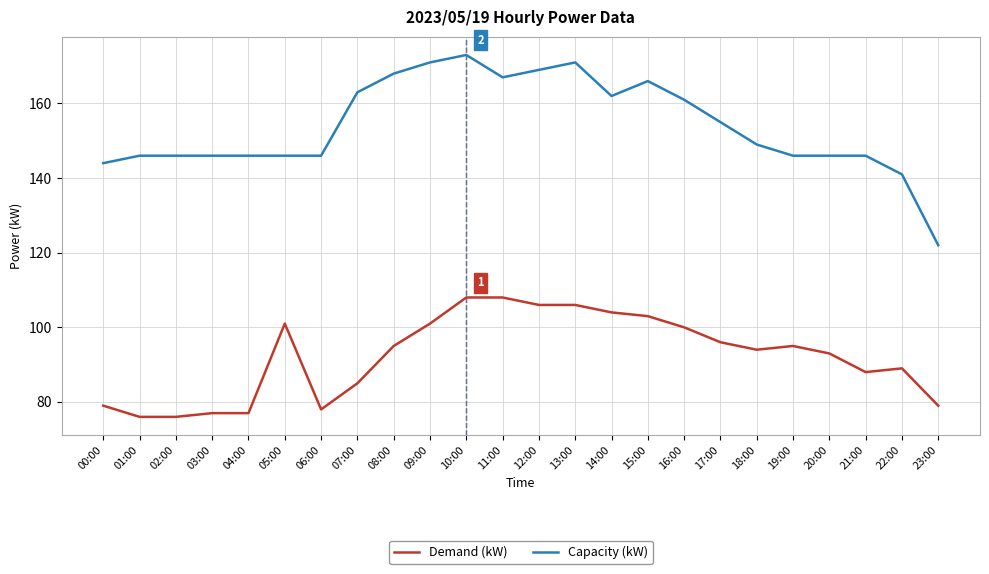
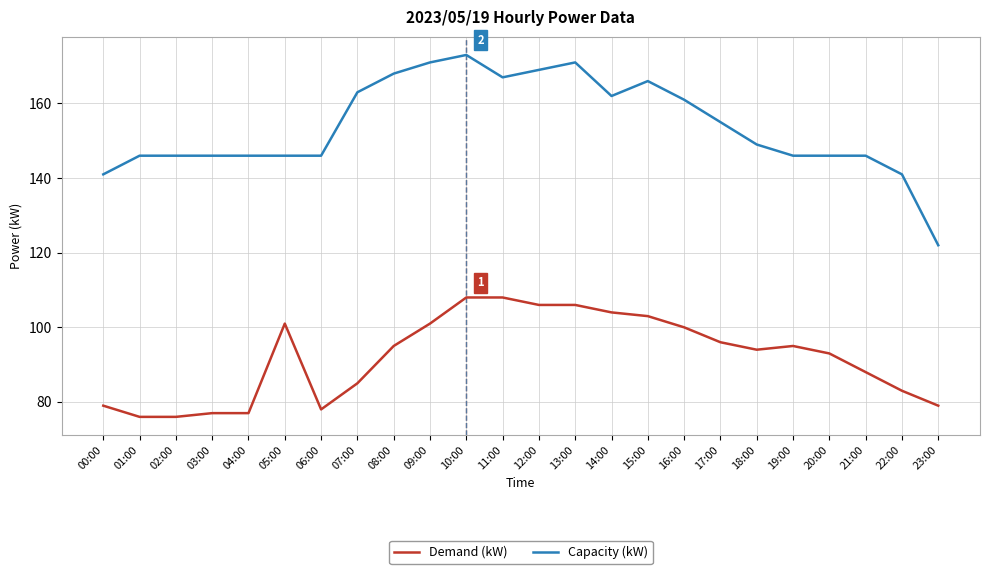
  {
    "Demand (kW)": {
      "00:00": 79,
      "01:00": 76,
      "02:00": 76,
      "03:00": 77,
      "04:00": 77,
      "05:00": 101,
      "06:00": 78,
      "07:00": 85,
      "08:00": 95,
      "09:00": 101,
      "11:00": 108,
      "12:00": 106,
      "13:00": 106,
      "14:00": 104,
      "15:00": 103,
      "16:00": 100,
      "17:00": 96,
      "18:00": 94,
      "19:00": 95,
      "20:00": 93,
      "21:00": 88,
-     "22:00": 89,
+     "22:00": 83,
      "23:00": 79
    },
    "Capacity (kW)": {
-     "00:00": 144,
+     "00:00": 141,
      "01:00": 146,
      "02:00": 146,
      "03:00": 146,
      "04:00": 146,
      "05:00": 146,
      "06:00": 146,
      "07:00": 163,
      "08:00": 168,
      "09:00": 171,
      "11:00": 167,
      "12:00": 169,
      "13:00": 171,
      "14:00": 162,
      "15:00": 166,
      "16:00": 161,
      "17:00": 155,
      "18:00": 149,
      "19:00": 146,
      "20:00": 146,
      "21:00": 146,
      "22:00": 141,
      "23:00": 122
    }
  }
